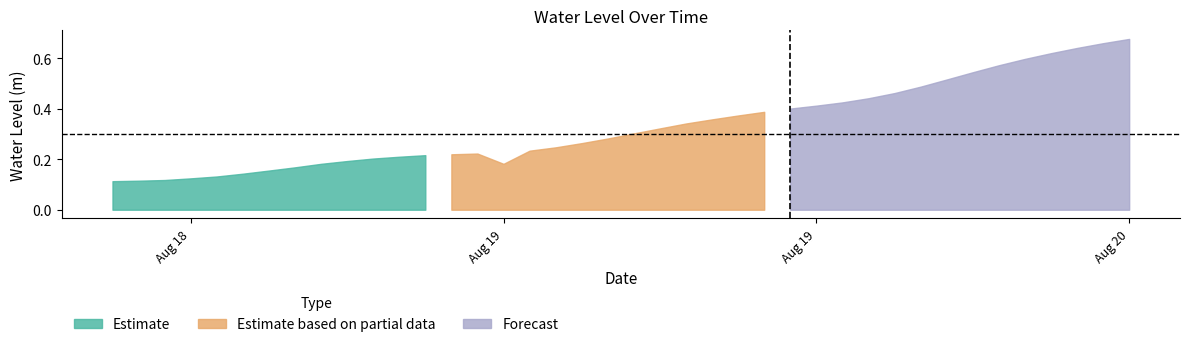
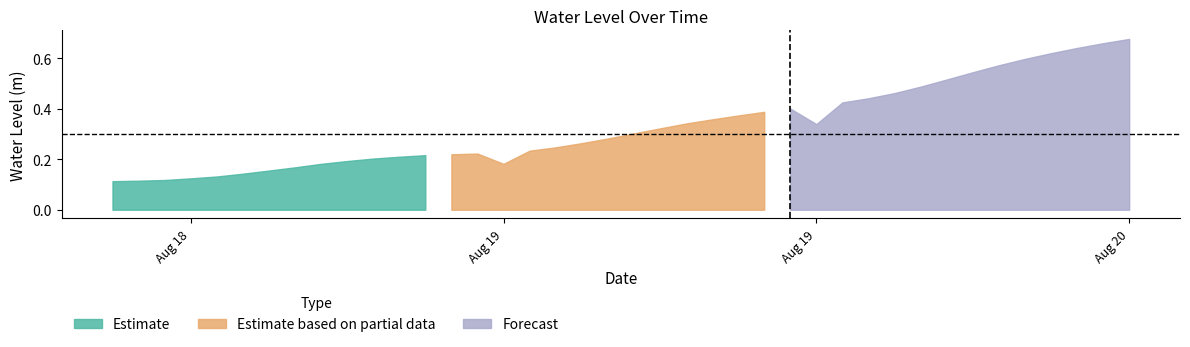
  {
    "Estimate": {
      "Aug 18": 0.12
    },
    "Estimate based on partial data": {
      "Aug 19": 0.18
    },
    "Forecast": {
-     "Aug 19": 0.41,
+     "Aug 19": 0.34,
      "Aug 20": 0.68
    }
  }
